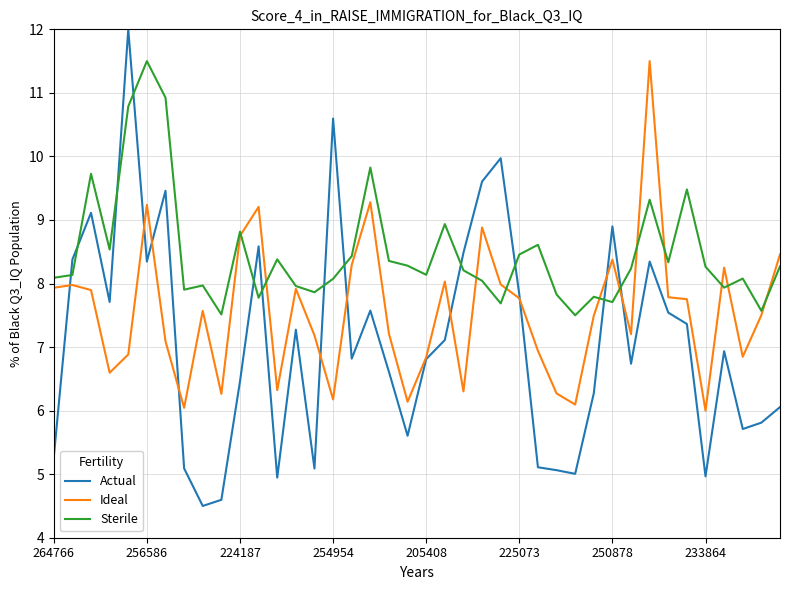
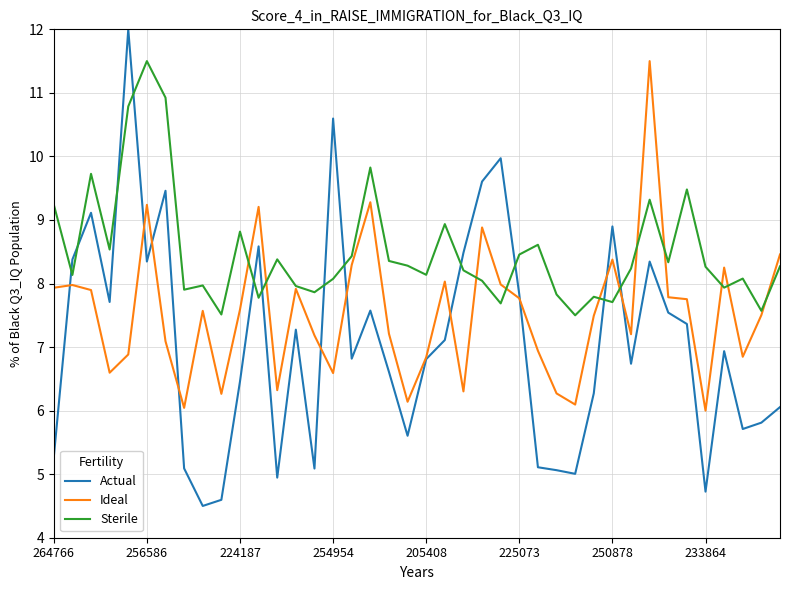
  {
    "Actual": {
      "264766": 5.3,
      "256586": 8.3,
      "224187": 6.5,
      "254954": 10.6,
      "225073": 7.8,
      "250878": 8.9,
-     "233864": 5.0
+     "233864": 4.7
    },
    "Ideal": {
      "264766": 7.9,
      "256586": 9.2,
-     "224187": 8.7,
-     "254954": 6.2,
+     "224187": 7.6,
+     "254954": 6.6,
      "225073": 7.8,
      "250878": 8.4,
      "233864": 6.0
    },
    "Sterile": {
-     "264766": 8.1,
+     "264766": 9.2,
      "256586": 11.5,
      "224187": 8.8,
      "254954": 8.1,
      "205408": 8.1,
      "225073": 8.5,
      "250878": 7.7,
      "233864": 8.3
    }
  }
